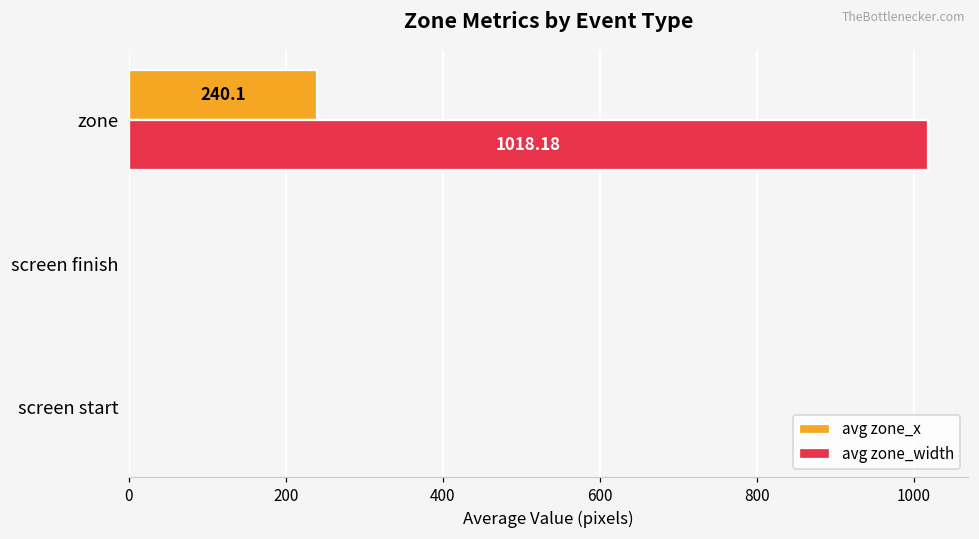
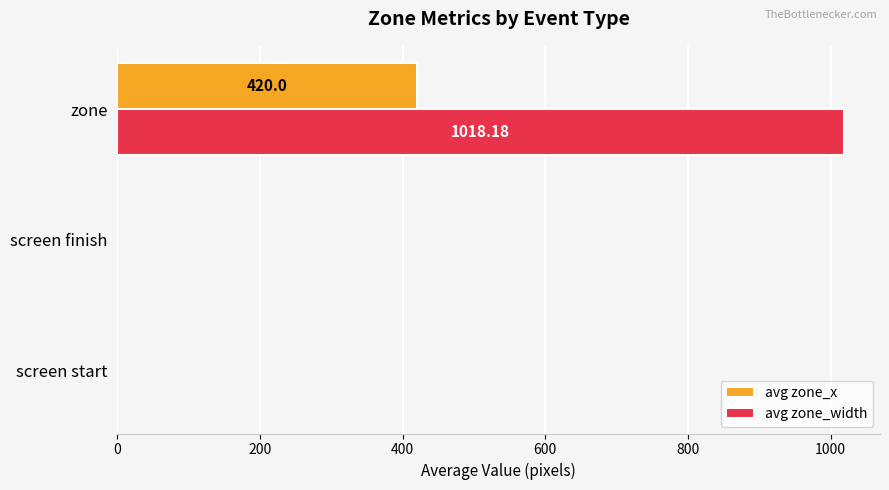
  {
    "avg zone_x": {
-     "zone": 240.1
+     "zone": 420.0
    },
    "avg zone_width": {
      "zone": 1018.18
    }
  }
